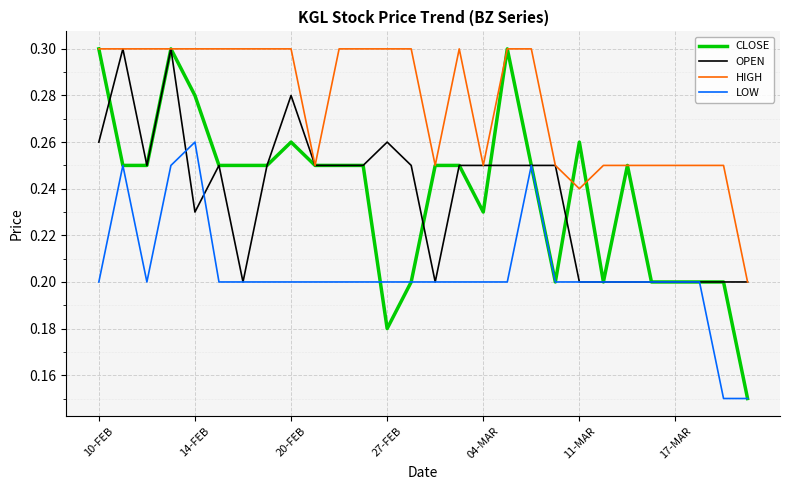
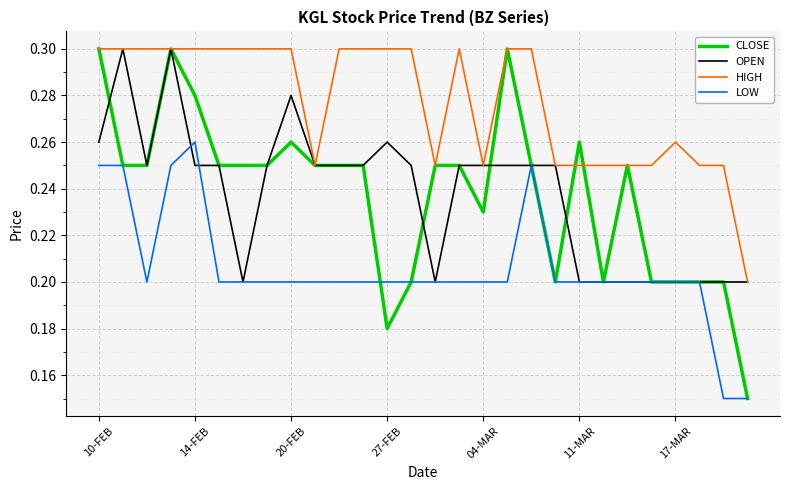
  {
    "CLOSE": {
      "14-FEB": 0.28,
      "20-FEB": 0.26,
      "27-FEB": 0.18,
      "04-MAR": 0.23,
      "11-MAR": 0.26
    },
    "OPEN": {
      "10-FEB": 0.26,
-     "14-FEB": 0.23,
+     "14-FEB": 0.25,
      "20-FEB": 0.28,
      "27-FEB": 0.26
    },
    "HIGH": {
      "14-FEB": 0.30,
      "20-FEB": 0.30,
      "27-FEB": 0.30,
-     "11-MAR": 0.24,
-     "17-MAR": 0.25
+     "11-MAR": 0.25,
+     "17-MAR": 0.26
    },
    "LOW": {
-     "10-FEB": 0.20,
+     "10-FEB": 0.25,
      "14-FEB": 0.26,
      "20-FEB": 0.20,
      "27-FEB": 0.20,
      "04-MAR": 0.20
    }
  }
